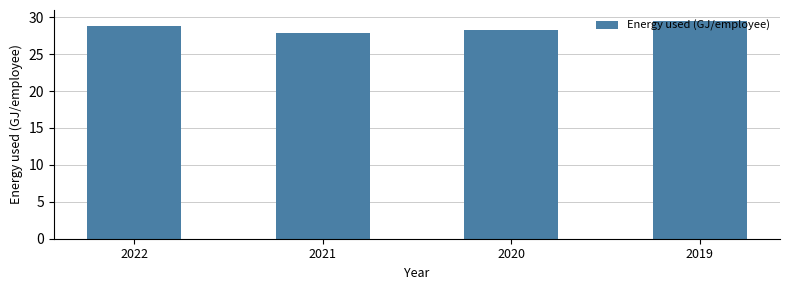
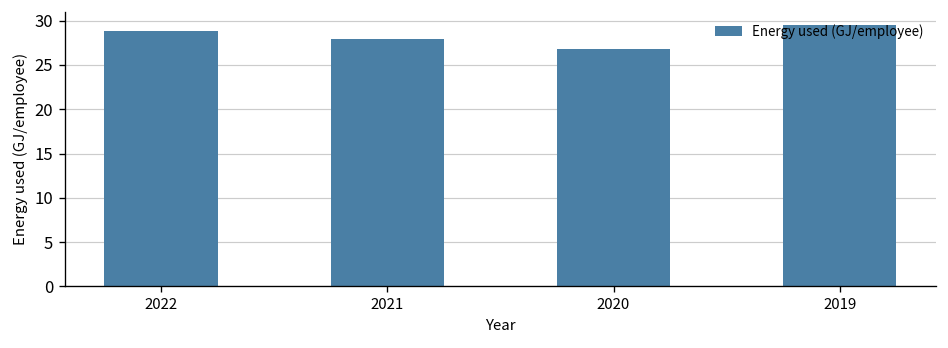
  {
    "2022": 29,
    "2021": 28,
-   "2020": 28,
+   "2020": 27,
    "2019": 30
  }
